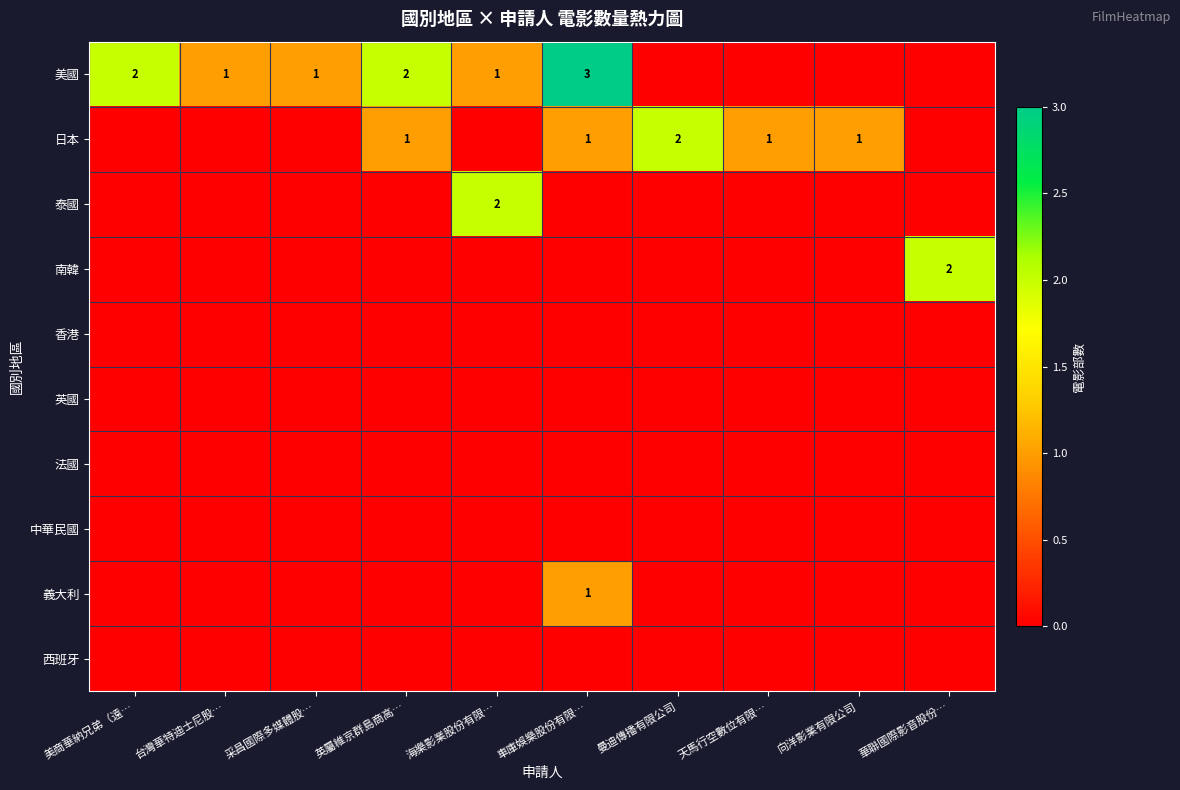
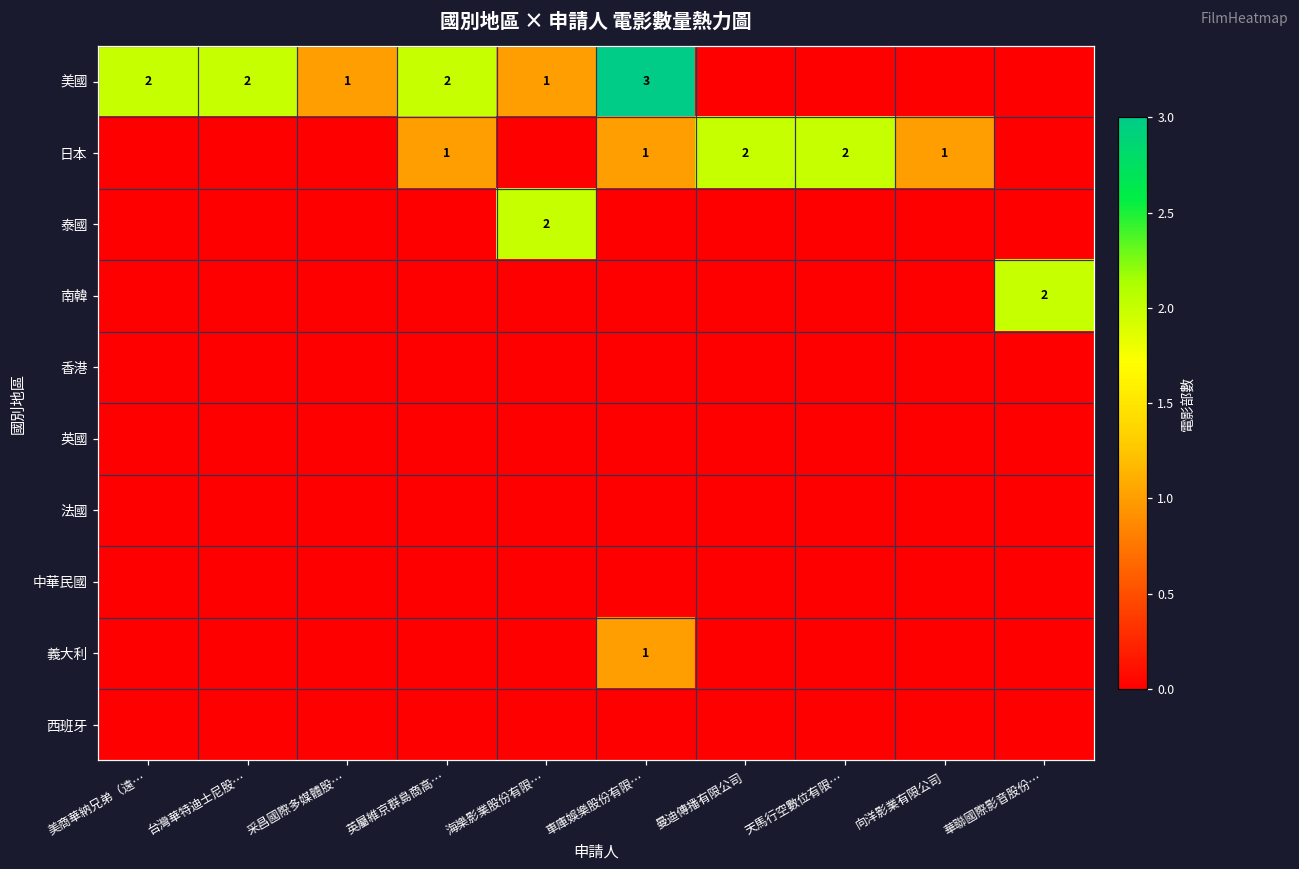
  {
    "美國": {
      "美商華納兄弟（遠…": 2,
-     "台灣華特迪士尼股…": 1,
+     "台灣華特迪士尼股…": 2,
      "采昌國際多媒體股…": 1,
      "英屬維京群島商高…": 2,
      "海樂影業股份有限…": 1,
      "車庫娛樂股份有限…": 3
    },
    "日本": {
      "英屬維京群島商高…": 1,
      "車庫娛樂股份有限…": 1,
      "曼迪傳播有限公司": 2,
-     "天馬行空數位有限…": 1,
+     "天馬行空數位有限…": 2,
      "向洋影業有限公司": 1
    },
    "泰國": {
      "海樂影業股份有限…": 2
    },
    "南韓": {
      "華聯國際影音股份…": 2
    },
    "義大利": {
      "車庫娛樂股份有限…": 1
    }
  }
